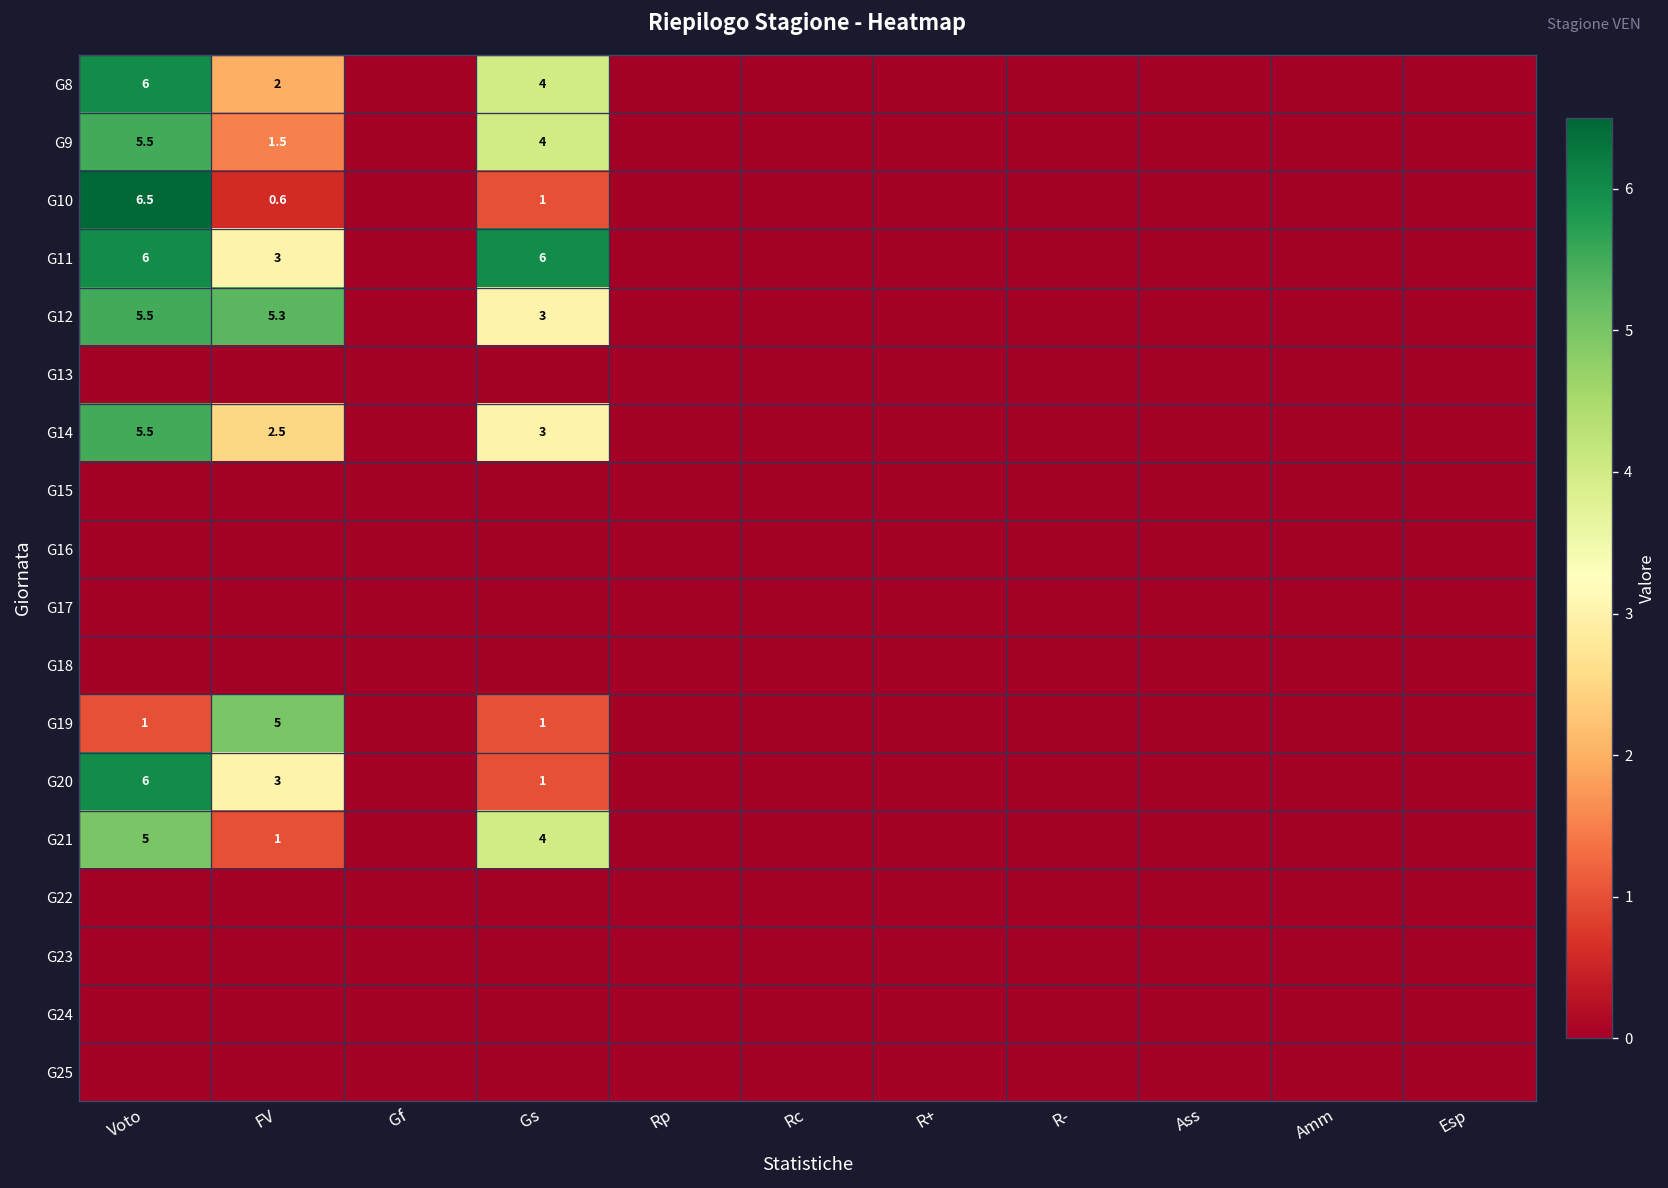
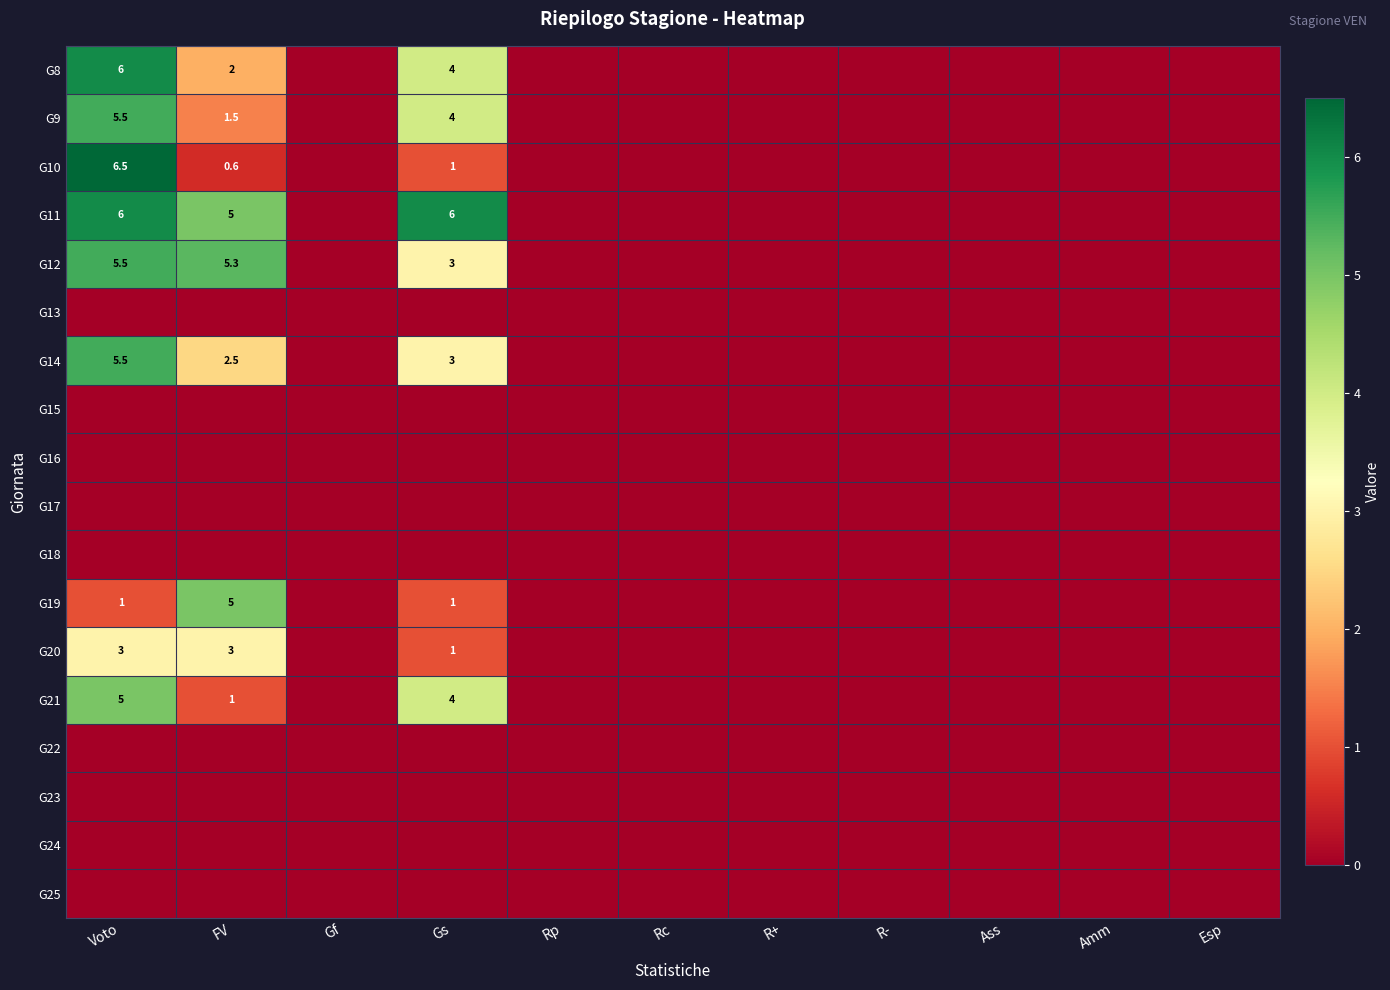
  {
    "G8": {
      "Voto": 6,
      "FV": 2,
      "Gs": 4
    },
    "G9": {
      "Voto": 5.5,
      "FV": 1.5,
      "Gs": 4
    },
    "G10": {
      "Voto": 6.5,
      "FV": 0.6,
      "Gs": 1
    },
    "G11": {
      "Voto": 6,
-     "FV": 3,
+     "FV": 5,
      "Gs": 6
    },
    "G12": {
      "Voto": 5.5,
      "FV": 5.3,
      "Gs": 3
    },
    "G14": {
      "Voto": 5.5,
      "FV": 2.5,
      "Gs": 3
    },
    "G19": {
      "Voto": 1,
      "FV": 5,
      "Gs": 1
    },
    "G20": {
-     "Voto": 6,
+     "Voto": 3,
      "FV": 3,
      "Gs": 1
    },
    "G21": {
      "Voto": 5,
      "FV": 1,
      "Gs": 4
    }
  }
